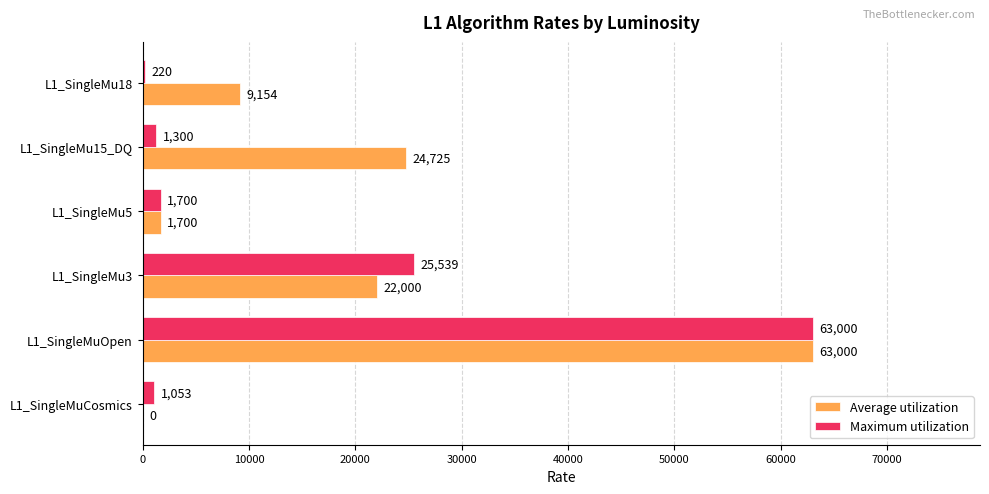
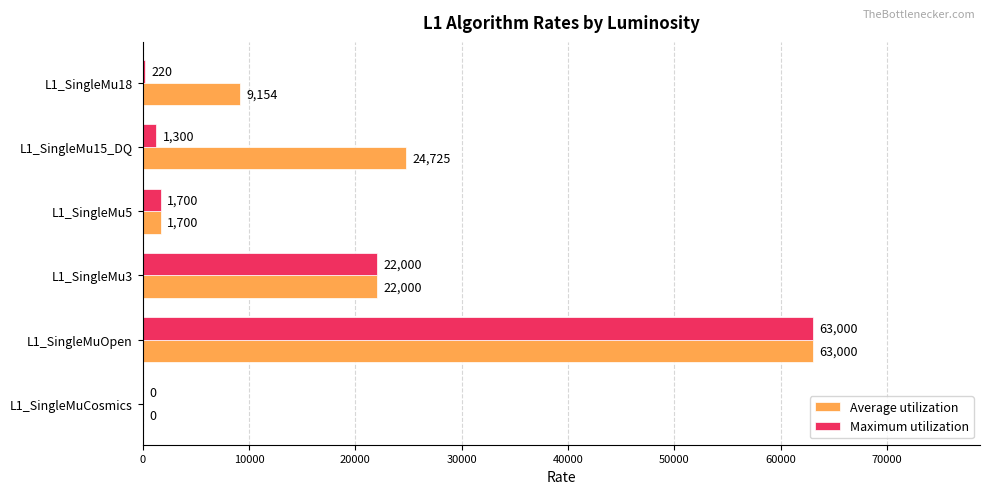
  {
    "Average utilization": {
      "L1_SingleMu18": "9,154",
      "L1_SingleMu15_DQ": "24,725",
      "L1_SingleMu5": "1,700",
      "L1_SingleMu3": "22,000",
      "L1_SingleMuOpen": "63,000",
      "L1_SingleMuCosmics": "0"
    },
    "Maximum utilization": {
      "L1_SingleMu18": "220",
      "L1_SingleMu15_DQ": "1,300",
      "L1_SingleMu5": "1,700",
-     "L1_SingleMu3": "25,539",
+     "L1_SingleMu3": "22,000",
      "L1_SingleMuOpen": "63,000",
-     "L1_SingleMuCosmics": "1,053"
+     "L1_SingleMuCosmics": "0"
    }
  }
